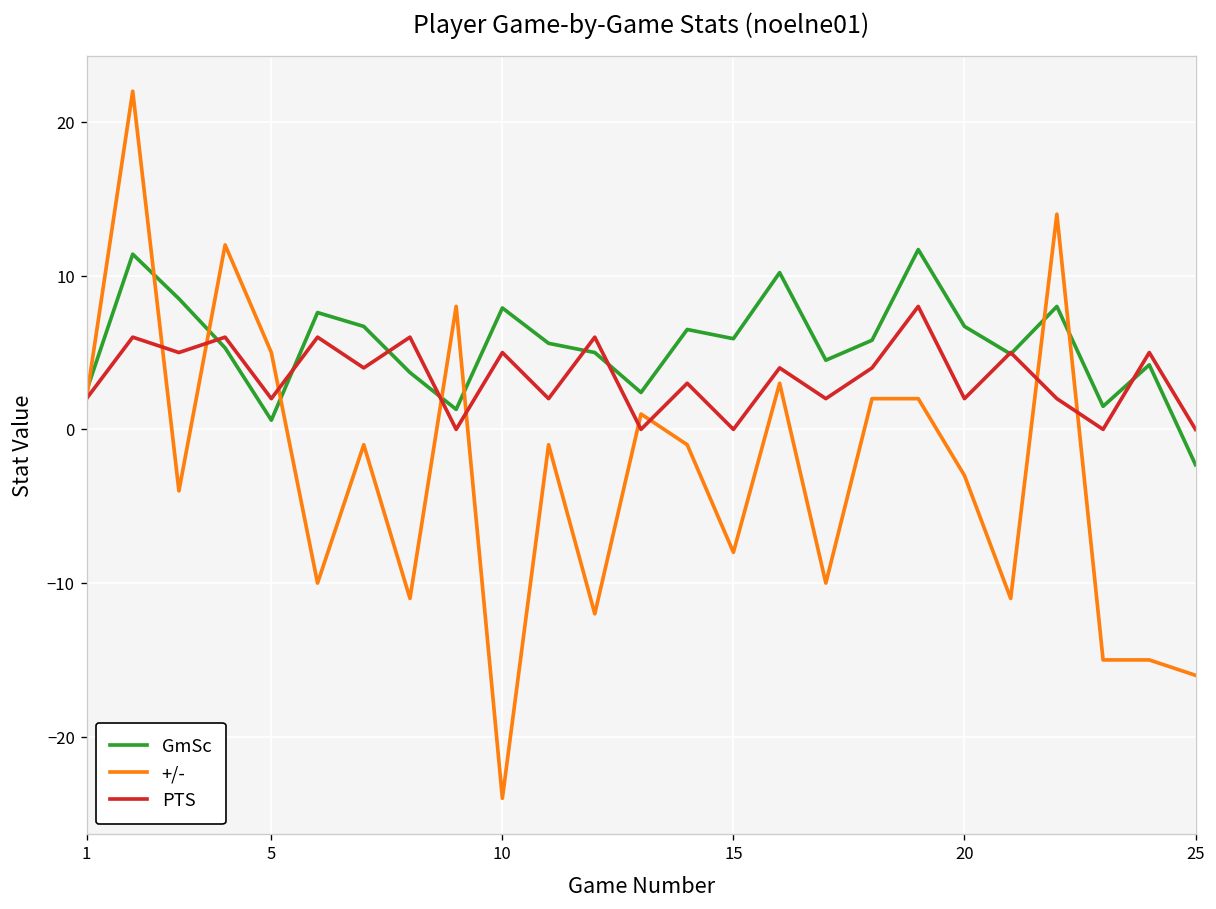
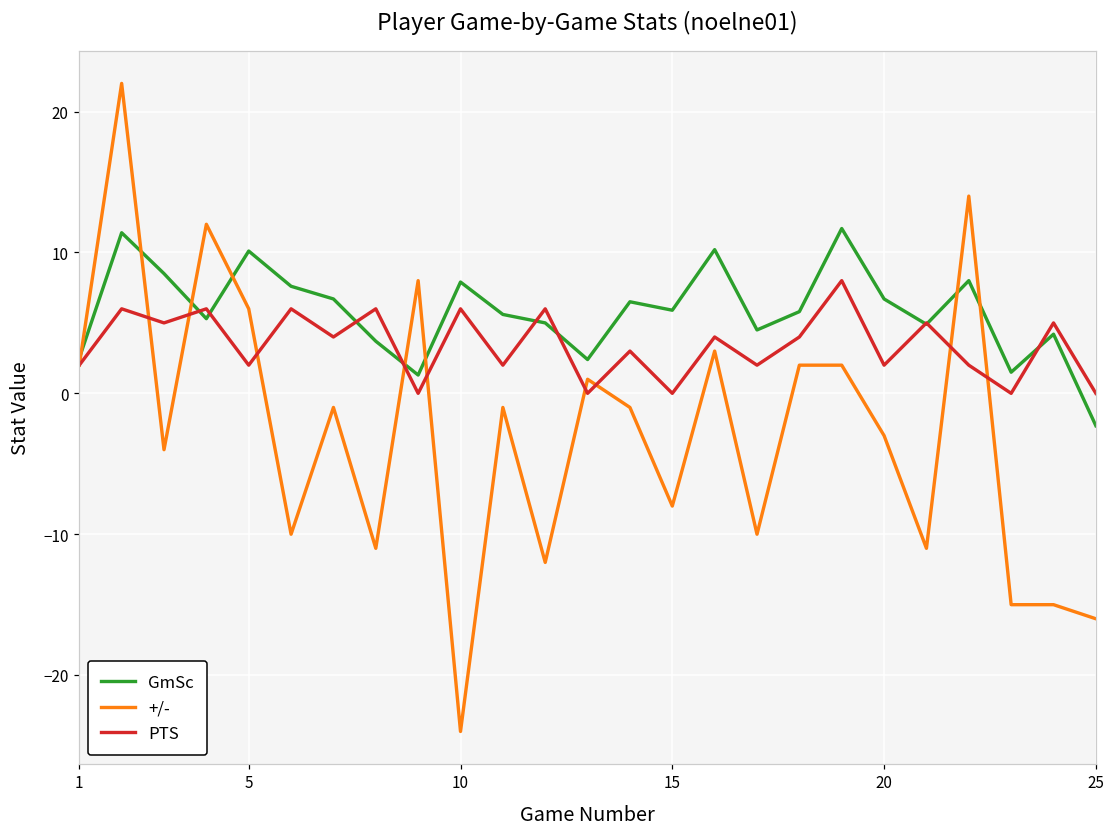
  {
    "GmSc": {
      "1": 2.5,
-     "5": 0.6,
+     "5": 10.1,
      "10": 7.9,
      "15": 5.9,
      "20": 6.7,
      "25": -2.3
    },
    "+/-": {
-     "5": 5,
+     "5": 6,
      "10": -24,
      "15": -8,
      "20": -3,
      "25": -16
    },
    "PTS": {
      "5": 2,
-     "10": 5,
+     "10": 6,
      "15": 0,
      "20": 2,
      "25": 0
    }
  }
